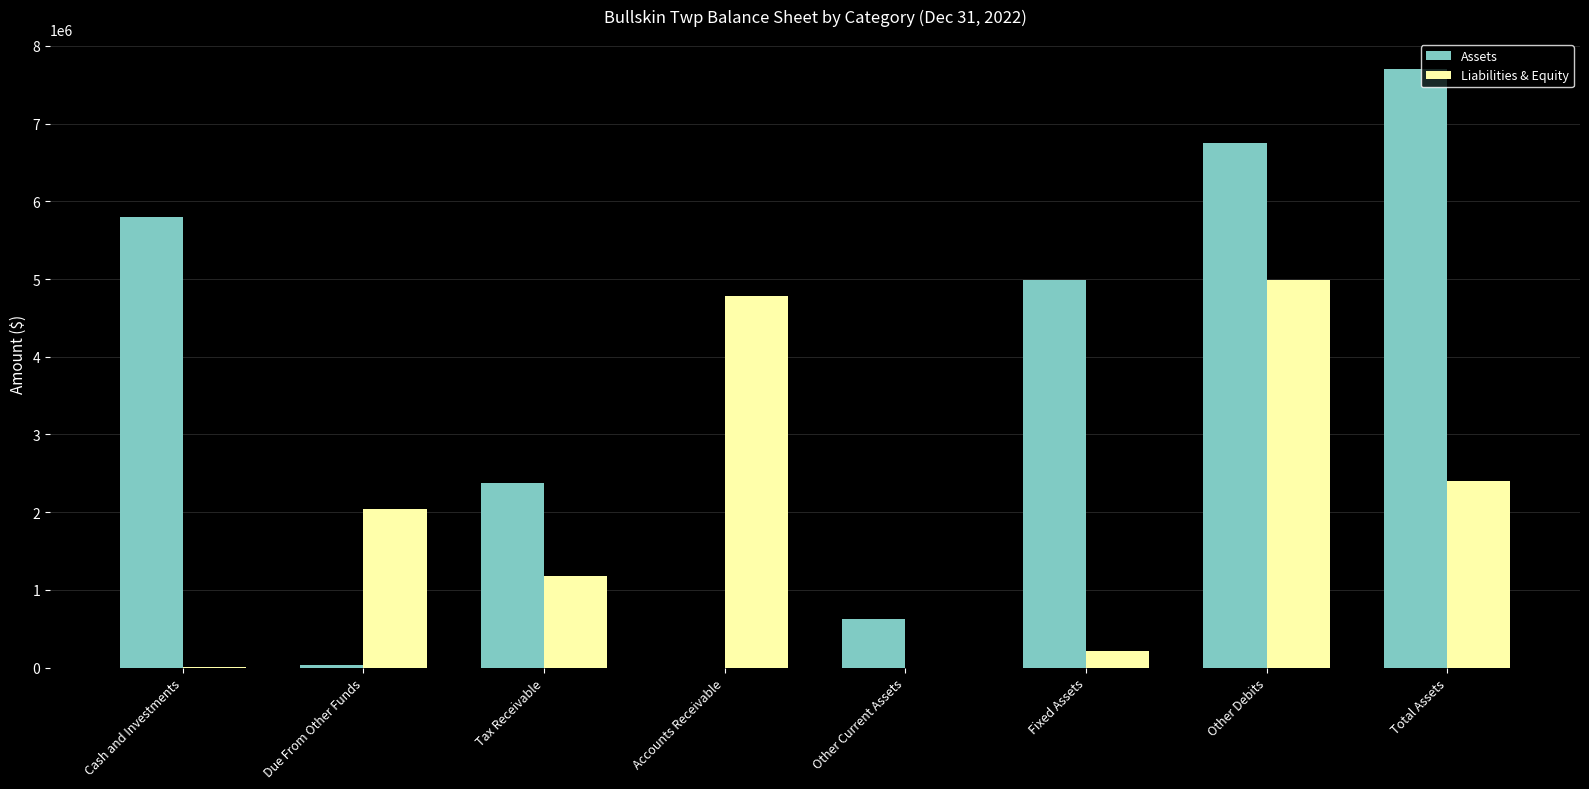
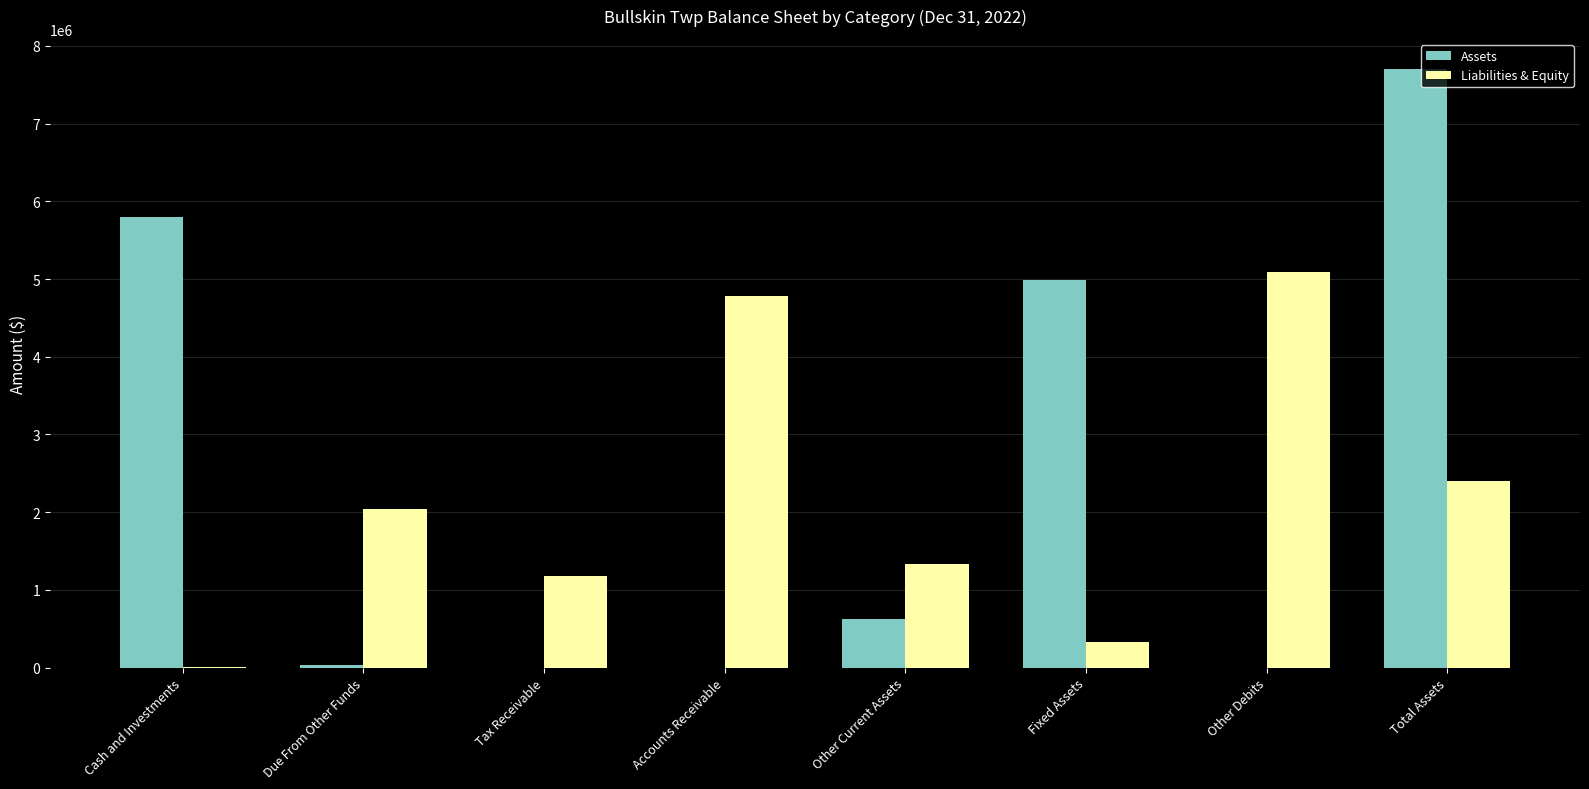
  {
    "Assets": {
      "Cash and Investments": 5800000,
      "Due From Other Funds": 0,
-     "Tax Receivable": 2400000,
+     "Tax Receivable": 0,
      "Accounts Receivable": 0,
      "Other Current Assets": 600000,
      "Fixed Assets": 5000000,
-     "Other Debits": 6800000,
+     "Other Debits": 0,
      "Total Assets": 7700000
    },
    "Liabilities & Equity": {
      "Due From Other Funds": 2000000,
      "Tax Receivable": 1200000,
      "Accounts Receivable": 4800000,
-     "Other Current Assets": 0,
-     "Fixed Assets": 200000,
-     "Other Debits": 5000000,
+     "Other Current Assets": 1300000,
+     "Fixed Assets": 300000,
+     "Other Debits": 5100000,
      "Total Assets": 2400000
    }
  }
